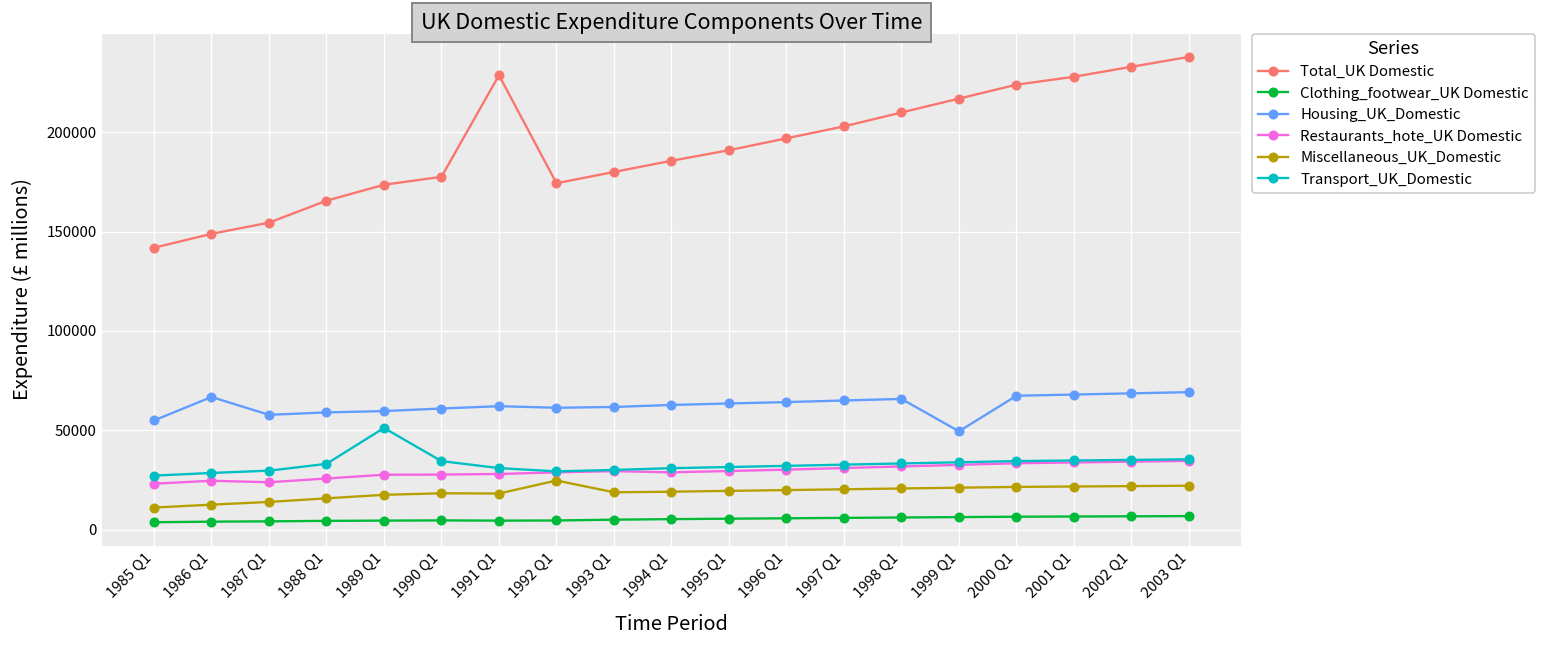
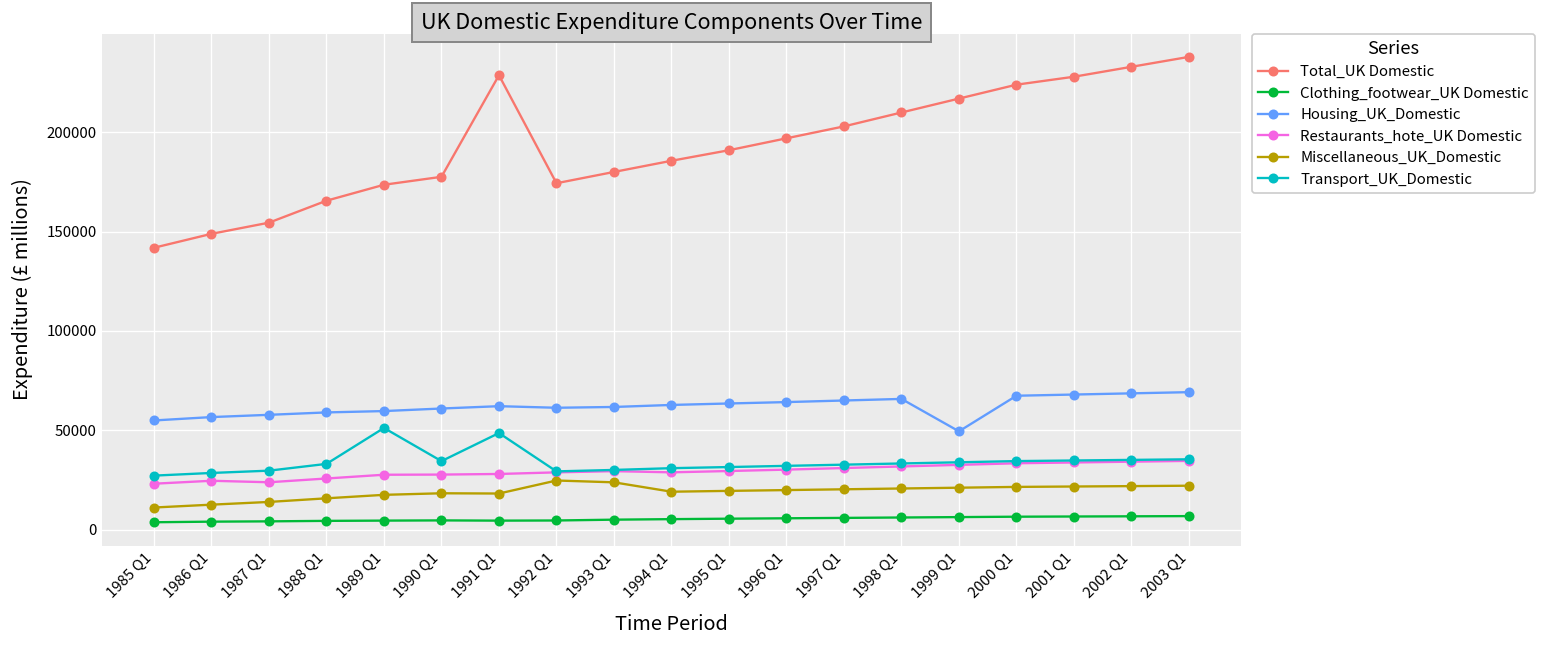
  {
    "Total_UK Domestic": {
      "1985 Q1": 142000,
      "1986 Q1": 149000,
      "1987 Q1": 155000,
      "1988 Q1": 166000,
      "1989 Q1": 174000,
      "1990 Q1": 178000,
      "1991 Q1": 229000,
      "1992 Q1": 174000,
      "1993 Q1": 180000,
      "1994 Q1": 186000,
      "1995 Q1": 191000,
      "1996 Q1": 197000,
      "1997 Q1": 203000,
      "1998 Q1": 210000,
      "1999 Q1": 217000,
      "2000 Q1": 224000,
      "2001 Q1": 228000,
      "2002 Q1": 233000,
      "2003 Q1": 238000
    },
    "Clothing_footwear_UK Domestic": {
      "1985 Q1": 4000,
      "1986 Q1": 4000,
      "1987 Q1": 4000,
      "1988 Q1": 4000,
      "1989 Q1": 5000,
      "1990 Q1": 5000,
      "1991 Q1": 5000,
      "1992 Q1": 5000,
      "1993 Q1": 5000,
      "1994 Q1": 5000,
      "1995 Q1": 6000,
      "1996 Q1": 6000,
      "1997 Q1": 6000,
      "1998 Q1": 6000,
      "1999 Q1": 6000,
      "2000 Q1": 7000,
      "2001 Q1": 7000,
      "2002 Q1": 7000,
      "2003 Q1": 7000
    },
    "Housing_UK_Domestic": {
      "1985 Q1": 55000,
-     "1986 Q1": 67000,
+     "1986 Q1": 57000,
      "1987 Q1": 58000,
      "1988 Q1": 59000,
      "1989 Q1": 60000,
      "1990 Q1": 61000,
      "1991 Q1": 62000,
      "1992 Q1": 61000,
      "1993 Q1": 62000,
      "1994 Q1": 63000,
      "1995 Q1": 64000,
      "1996 Q1": 64000,
      "1997 Q1": 65000,
      "1998 Q1": 66000,
      "1999 Q1": 49000,
      "2000 Q1": 67000,
      "2001 Q1": 68000,
      "2002 Q1": 69000,
      "2003 Q1": 69000
    },
    "Restaurants_hote_UK Domestic": {
      "1985 Q1": 23000,
      "1986 Q1": 25000,
      "1987 Q1": 24000,
      "1988 Q1": 26000,
      "1989 Q1": 28000,
      "1990 Q1": 28000,
      "1991 Q1": 28000,
      "1994 Q1": 29000,
      "1995 Q1": 30000,
      "1996 Q1": 30000,
      "1997 Q1": 31000
    },
    "Miscellaneous_UK_Domestic": {
      "1985 Q1": 11000,
      "1986 Q1": 13000,
      "1987 Q1": 14000,
      "1988 Q1": 16000,
      "1989 Q1": 18000,
      "1990 Q1": 18000,
      "1991 Q1": 18000,
      "1992 Q1": 25000,
-     "1993 Q1": 19000,
+     "1993 Q1": 24000,
      "1994 Q1": 19000,
      "1995 Q1": 20000,
      "1996 Q1": 20000,
      "1997 Q1": 20000,
      "1998 Q1": 21000,
      "1999 Q1": 21000,
      "2000 Q1": 22000,
      "2001 Q1": 22000,
      "2002 Q1": 22000,
      "2003 Q1": 22000
    },
    "Transport_UK_Domestic": {
      "1985 Q1": 27000,
      "1986 Q1": 29000,
      "1987 Q1": 30000,
      "1988 Q1": 33000,
      "1989 Q1": 51000,
      "1990 Q1": 34000,
-     "1991 Q1": 31000,
+     "1991 Q1": 49000,
      "1994 Q1": 31000,
      "1995 Q1": 32000,
      "1996 Q1": 32000,
      "1997 Q1": 33000
    }
  }
